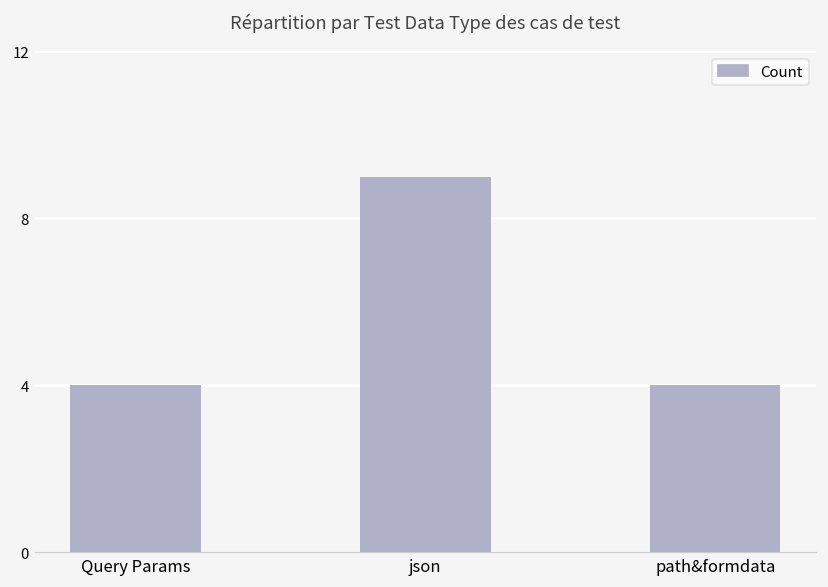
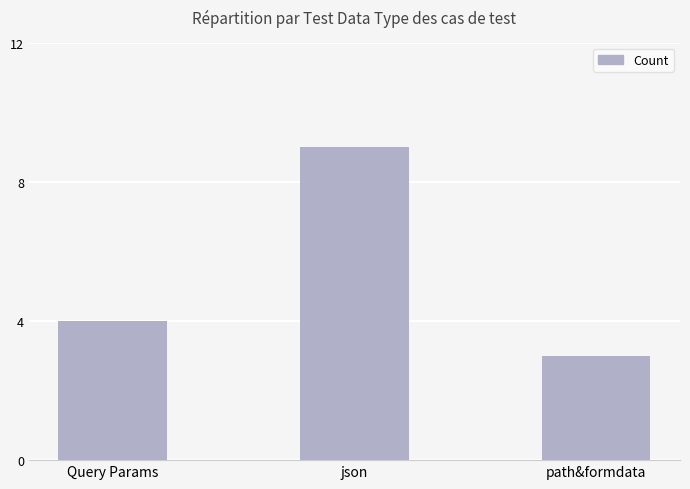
  {
    "Query Params": 4,
    "json": 9,
-   "path&formdata": 4
+   "path&formdata": 3
  }
